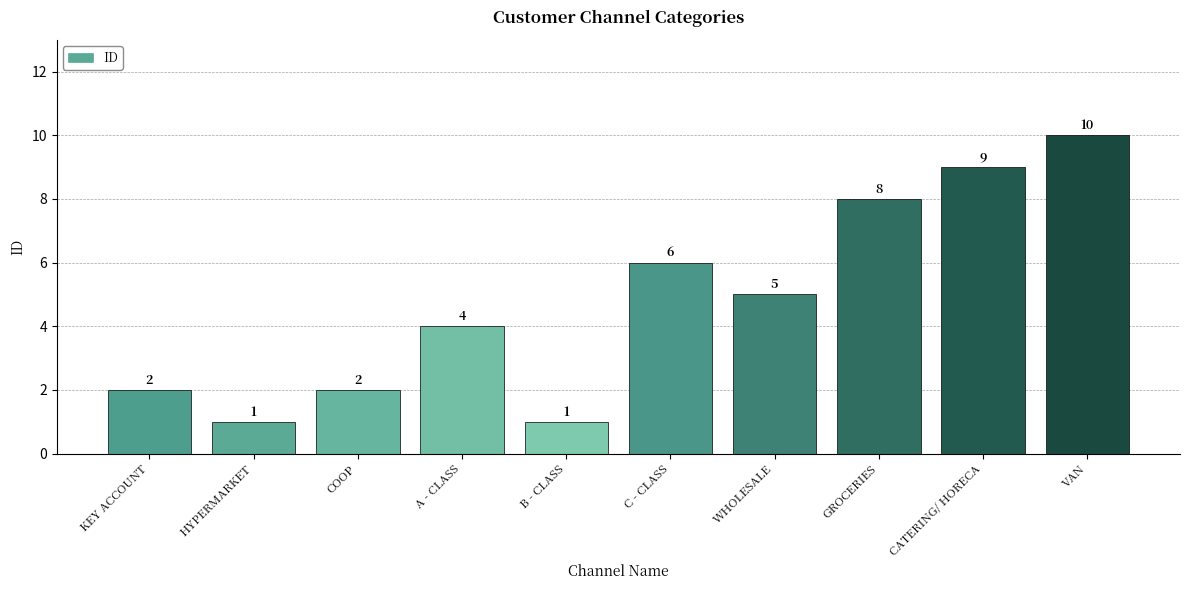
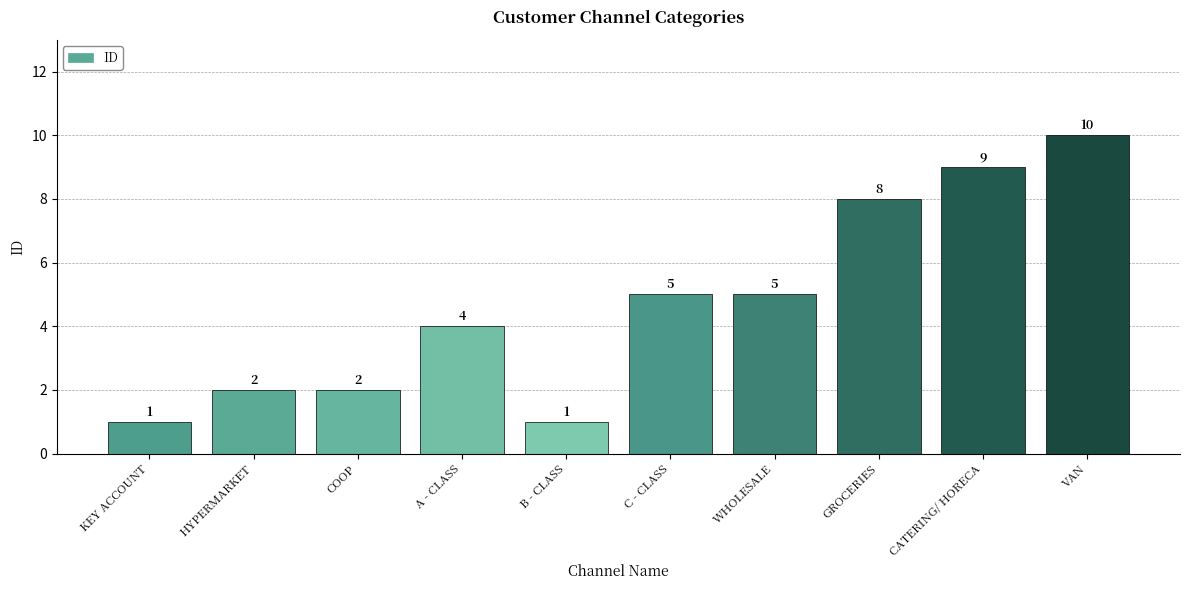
  {
-   "KEY ACCOUNT": 2,
-   "HYPERMARKET": 1,
+   "KEY ACCOUNT": 1,
+   "HYPERMARKET": 2,
    "COOP": 2,
    "A - CLASS": 4,
    "B - CLASS": 1,
-   "C - CLASS": 6,
+   "C - CLASS": 5,
    "WHOLESALE": 5,
    "GROCERIES": 8,
    "CATERING/ HORECA": 9,
    "VAN": 10
  }
